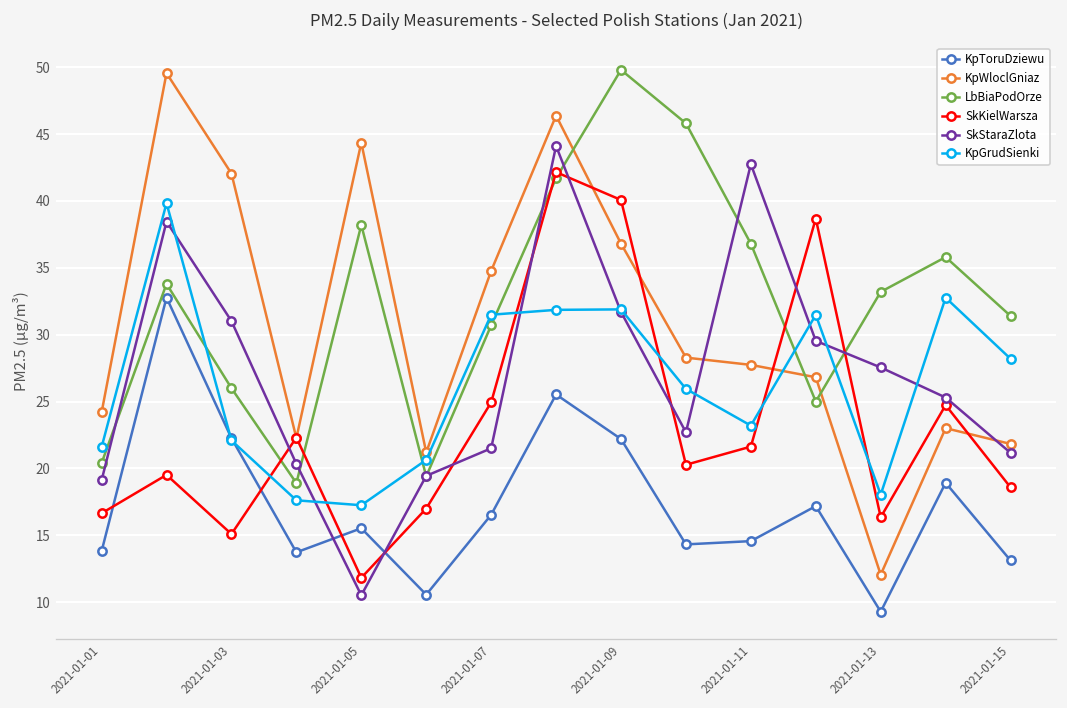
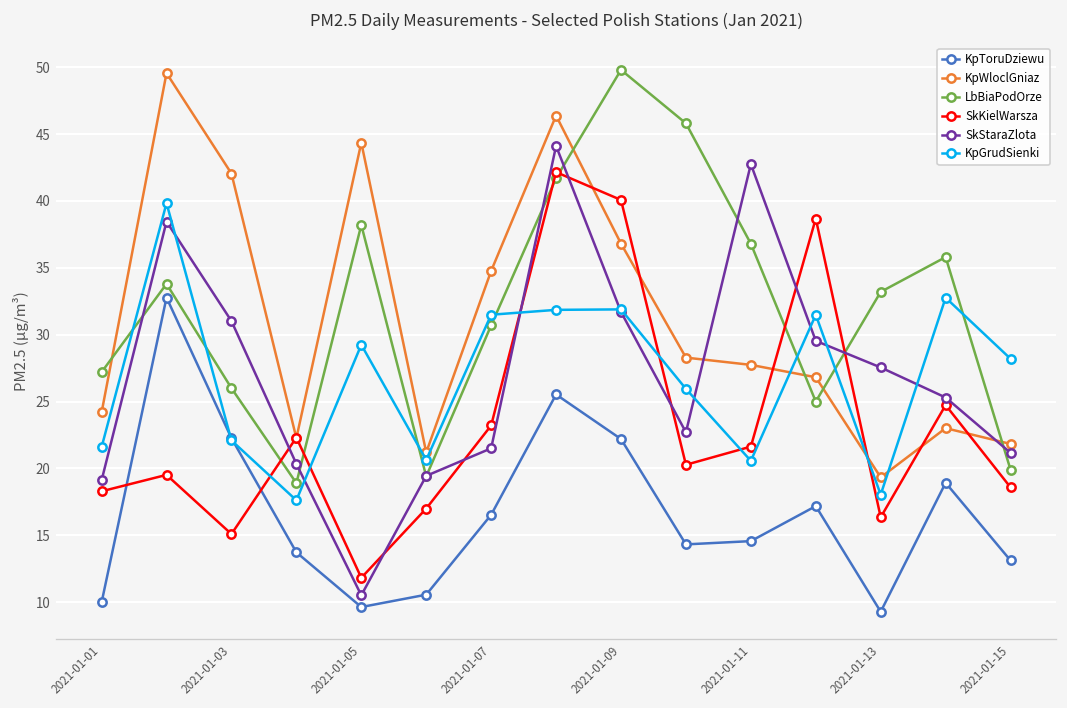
  {
    "KpToruDziewu": {
-     "2021-01-01": 13.8,
-     "2021-01-05": 15.5,
+     "2021-01-01": 10.0,
+     "2021-01-05": 9.6,
      "2021-01-07": 16.5,
      "2021-01-09": 22.2,
      "2021-01-11": 14.6,
      "2021-01-13": 9.3,
      "2021-01-15": 13.1
    },
    "KpWloclGniaz": {
      "2021-01-01": 24.2,
      "2021-01-03": 42.0,
      "2021-01-05": 44.4,
      "2021-01-07": 34.8,
      "2021-01-09": 36.8,
      "2021-01-11": 27.7,
-     "2021-01-13": 12.1,
+     "2021-01-13": 19.3,
      "2021-01-15": 21.8
    },
    "LbBiaPodOrze": {
-     "2021-01-01": 20.4,
+     "2021-01-01": 27.2,
      "2021-01-03": 26.0,
      "2021-01-05": 38.2,
      "2021-01-07": 30.7,
      "2021-01-09": 49.8,
      "2021-01-11": 36.8,
      "2021-01-13": 33.2,
-     "2021-01-15": 31.4
+     "2021-01-15": 19.9
    },
    "SkKielWarsza": {
-     "2021-01-01": 16.6,
+     "2021-01-01": 18.3,
      "2021-01-03": 15.1,
      "2021-01-05": 11.8,
-     "2021-01-07": 24.9,
+     "2021-01-07": 23.2,
      "2021-01-09": 40.1,
      "2021-01-11": 21.6,
      "2021-01-13": 16.3,
      "2021-01-15": 18.6
    },
    "SkStaraZlota": {
      "2021-01-01": 19.1,
      "2021-01-03": 31.0,
      "2021-01-05": 10.5,
      "2021-01-07": 21.5,
      "2021-01-11": 42.8,
      "2021-01-13": 27.5,
      "2021-01-15": 21.2
    },
    "KpGrudSienki": {
      "2021-01-01": 21.6,
-     "2021-01-05": 17.2,
+     "2021-01-05": 29.2,
      "2021-01-07": 31.5,
-     "2021-01-11": 23.2,
+     "2021-01-11": 20.6,
      "2021-01-13": 18.0,
      "2021-01-15": 28.2
    }
  }
